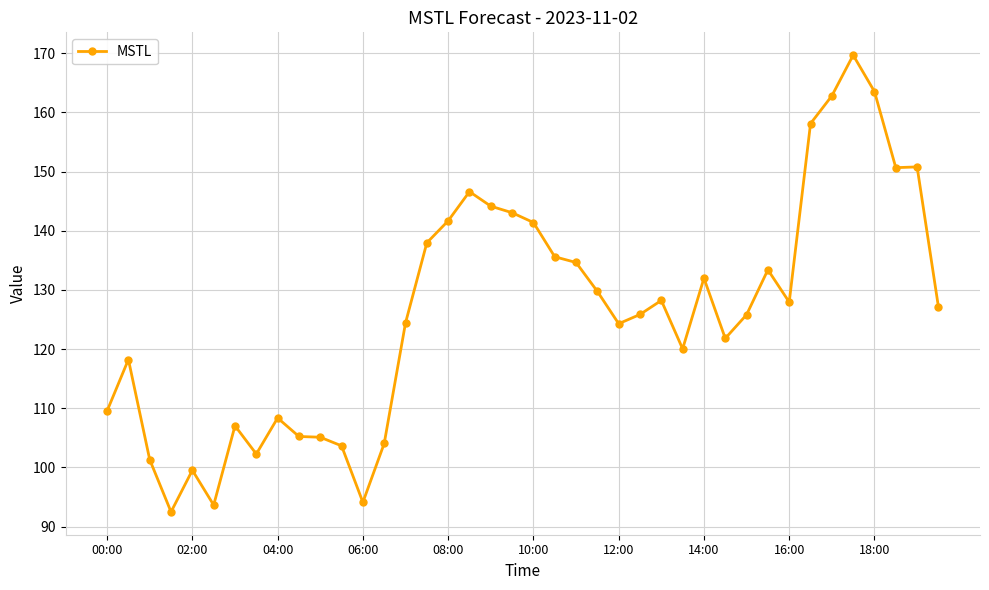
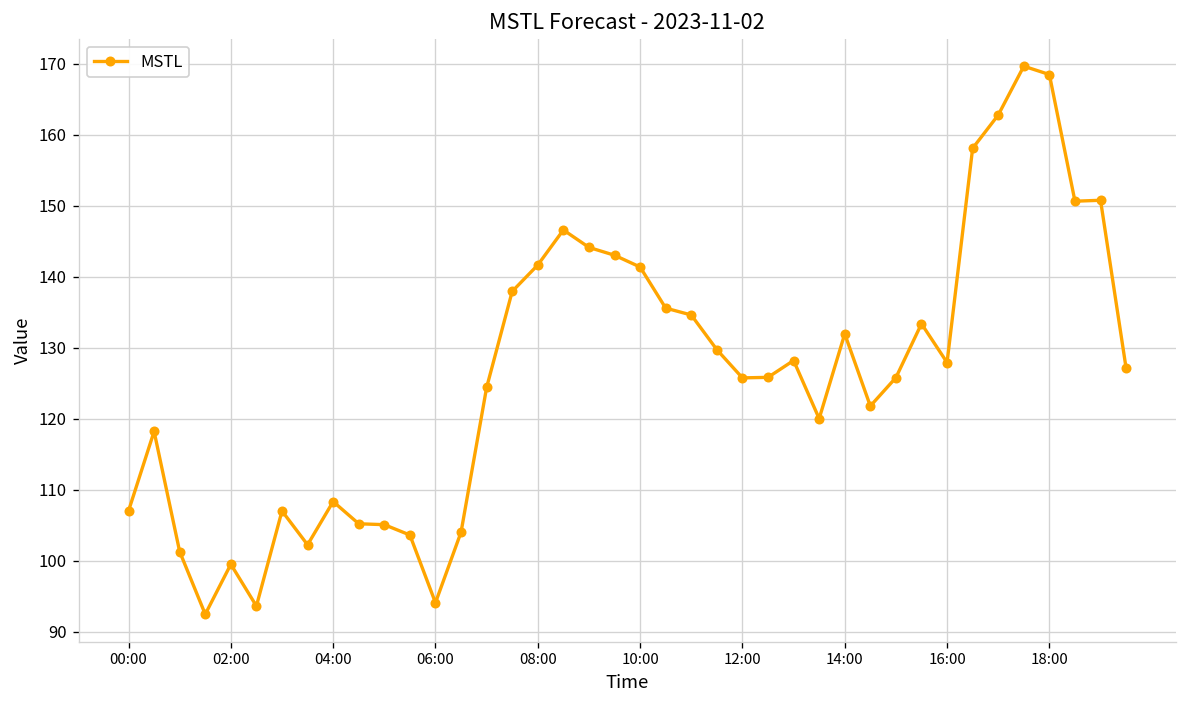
  {
-   "00:00": 110,
+   "00:00": 107,
    "02:00": 100,
    "04:00": 108,
    "06:00": 94,
    "08:00": 142,
    "10:00": 141,
-   "12:00": 124,
+   "12:00": 126,
    "14:00": 132,
    "16:00": 128,
-   "18:00": 164
+   "18:00": 169
  }
